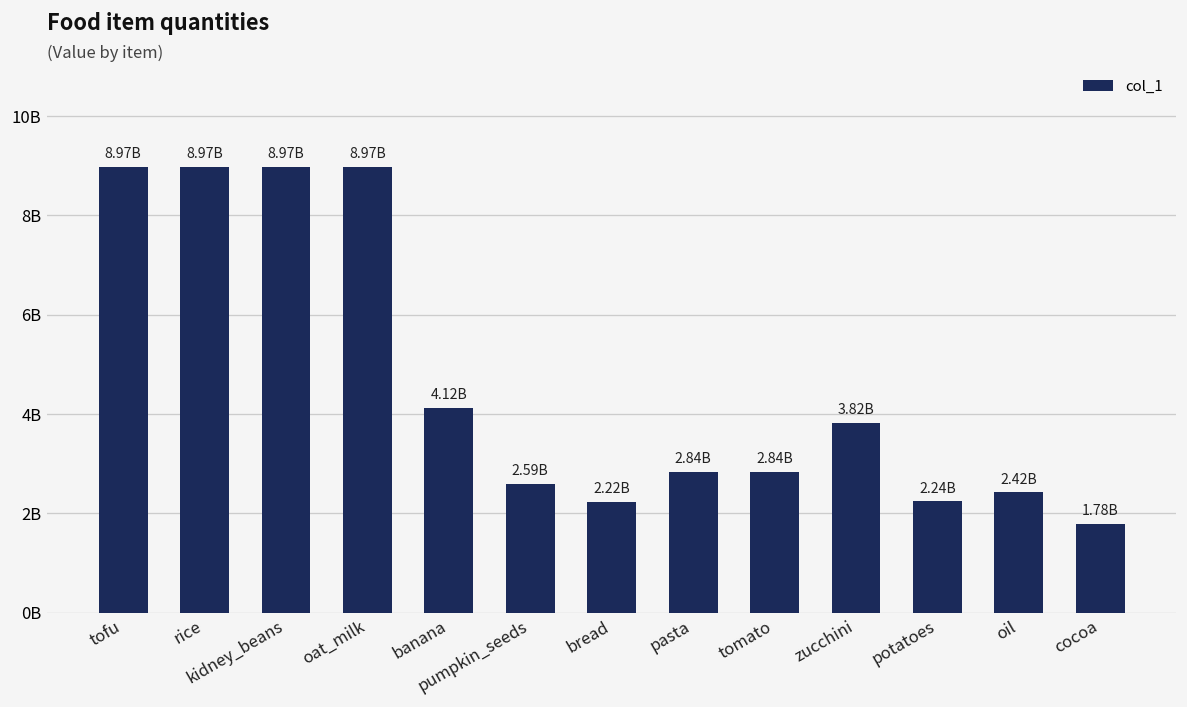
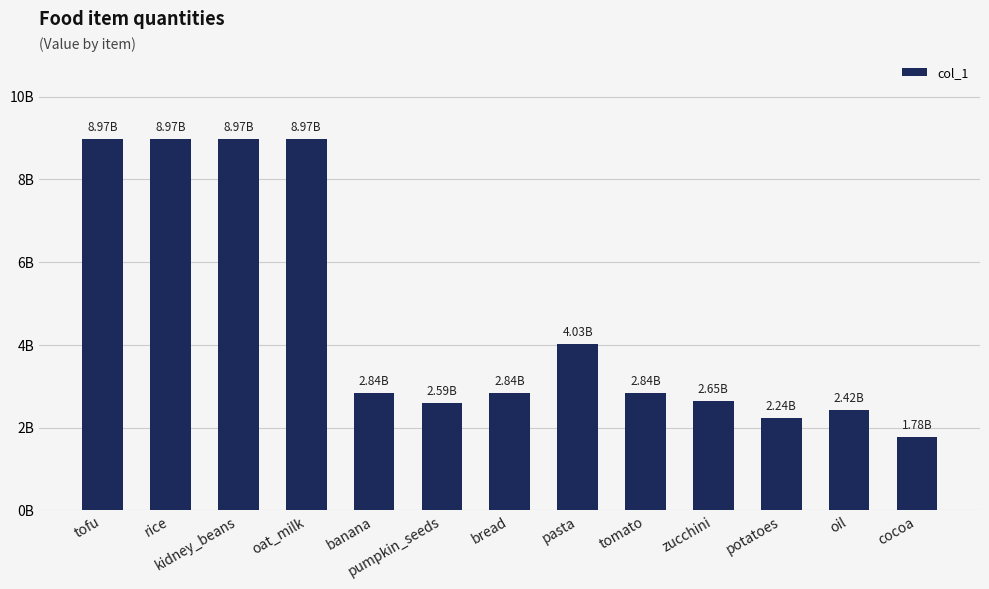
  {
    "tofu": "8.97B",
    "rice": "8.97B",
    "kidney_beans": "8.97B",
    "oat_milk": "8.97B",
-   "banana": "4.12B",
+   "banana": "2.84B",
    "pumpkin_seeds": "2.59B",
-   "bread": "2.22B",
-   "pasta": "2.84B",
+   "bread": "2.84B",
+   "pasta": "4.03B",
    "tomato": "2.84B",
-   "zucchini": "3.82B",
+   "zucchini": "2.65B",
    "potatoes": "2.24B",
    "oil": "2.42B",
    "cocoa": "1.78B"
  }
